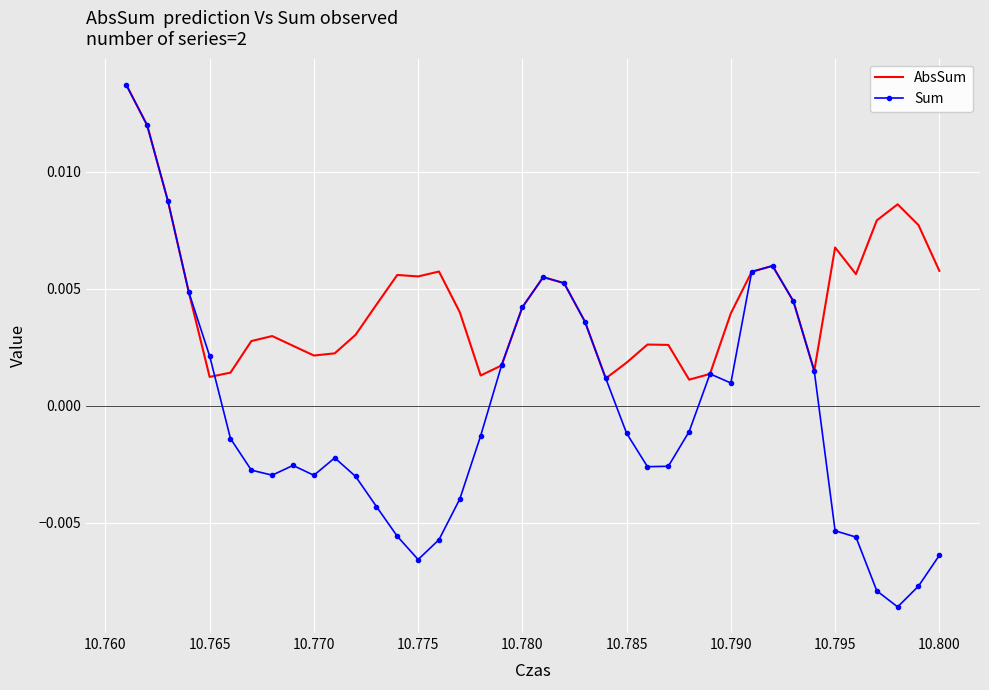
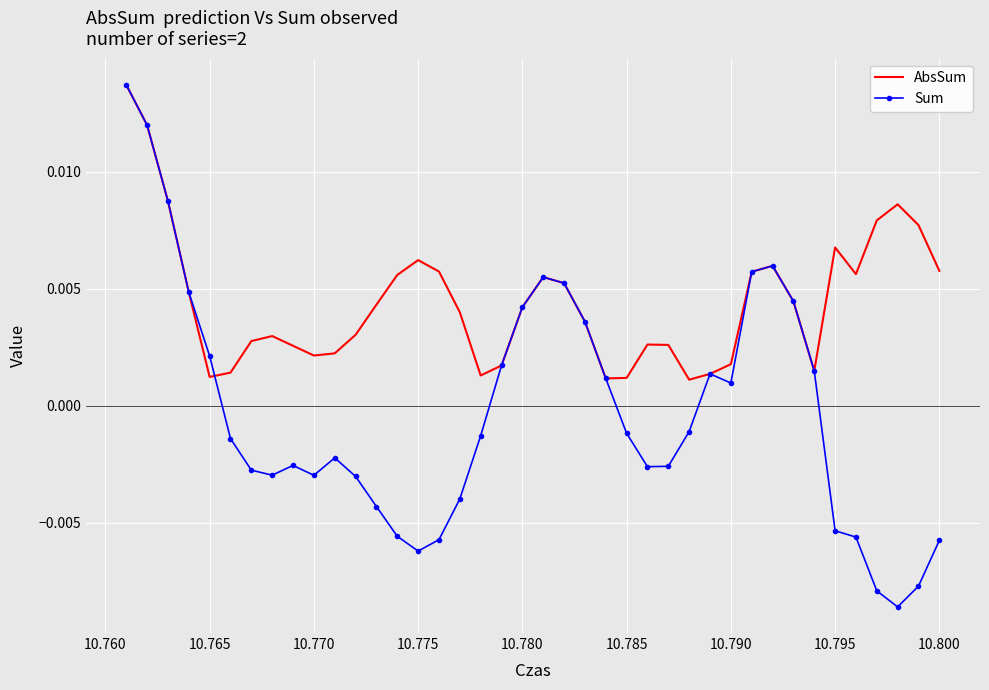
  {
    "AbsSum": {
      "10.765": 0.0012,
      "10.770": 0.0021,
-     "10.775": 0.0055,
-     "10.785": 0.0018,
-     "10.790": 0.0039,
+     "10.775": 0.0062,
+     "10.785": 0.0012,
+     "10.790": 0.0018,
      "10.795": 0.0068,
      "10.800": 0.0058
    },
    "Sum": {
      "10.765": 0.0021,
      "10.770": -0.0030,
-     "10.775": -0.0066,
+     "10.775": -0.0062,
      "10.785": -0.0012,
      "10.790": 0.0010,
      "10.795": -0.0054,
-     "10.800": -0.0064
+     "10.800": -0.0058
    }
  }
